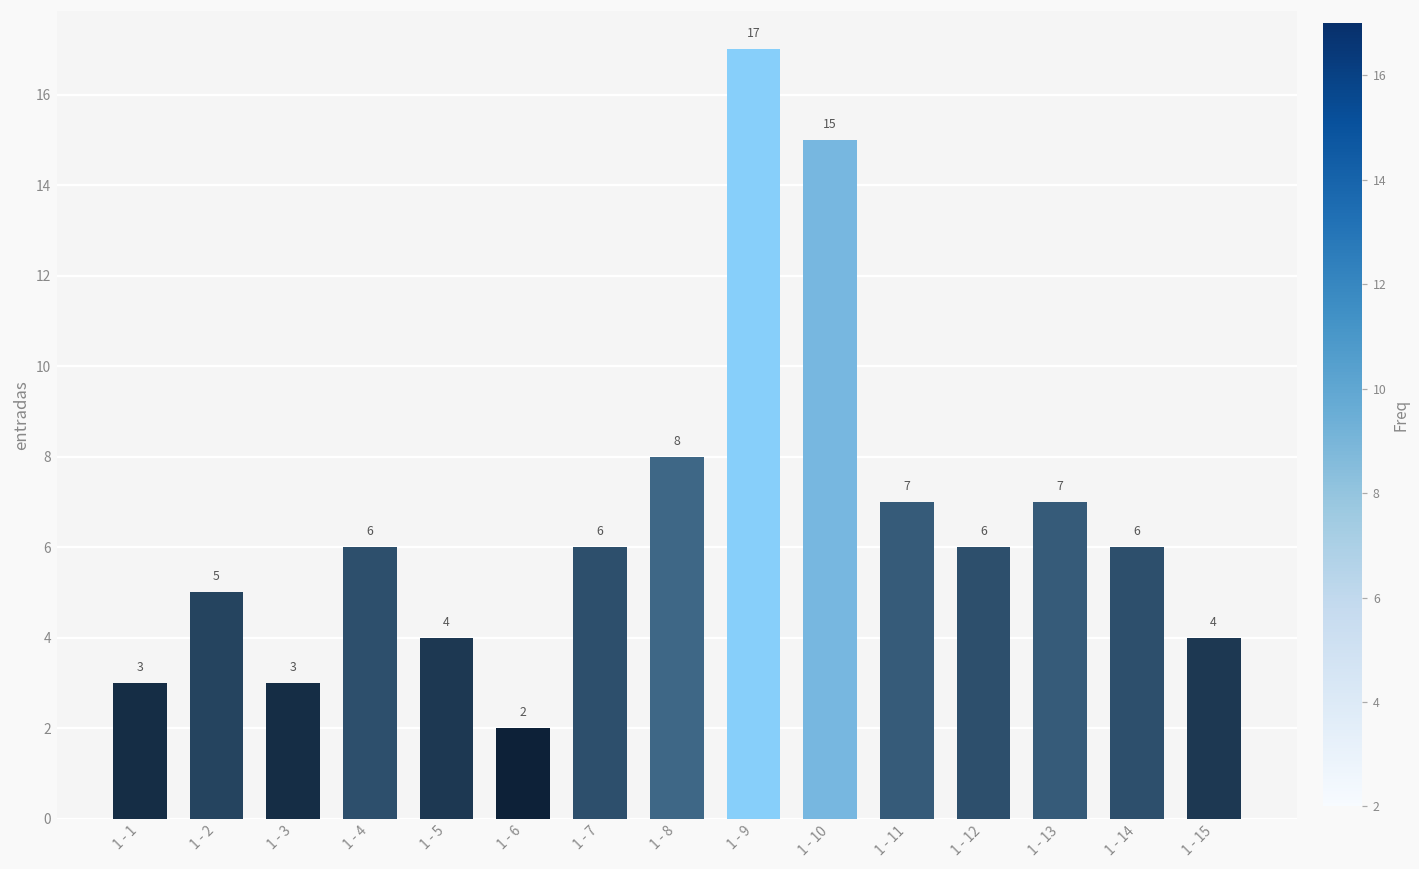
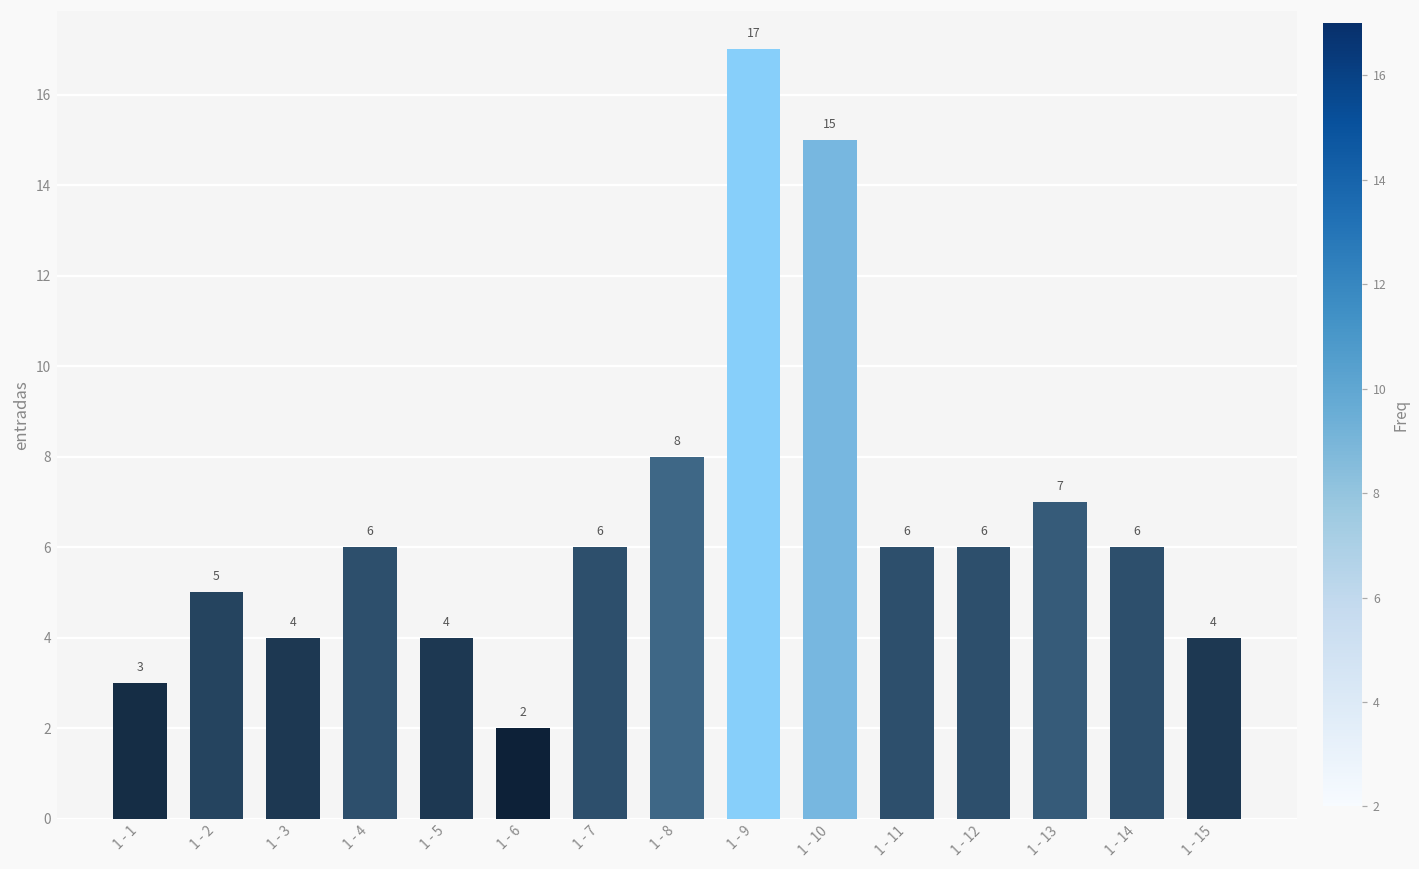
  {
    "1 - 1": 3,
    "1 - 2": 5,
-   "1 - 3": 3,
+   "1 - 3": 4,
    "1 - 4": 6,
    "1 - 5": 4,
    "1 - 6": 2,
    "1 - 7": 6,
    "1 - 8": 8,
    "1 - 9": 17,
    "1 - 10": 15,
-   "1 - 11": 7,
+   "1 - 11": 6,
    "1 - 12": 6,
    "1 - 13": 7,
    "1 - 14": 6,
    "1 - 15": 4
  }
